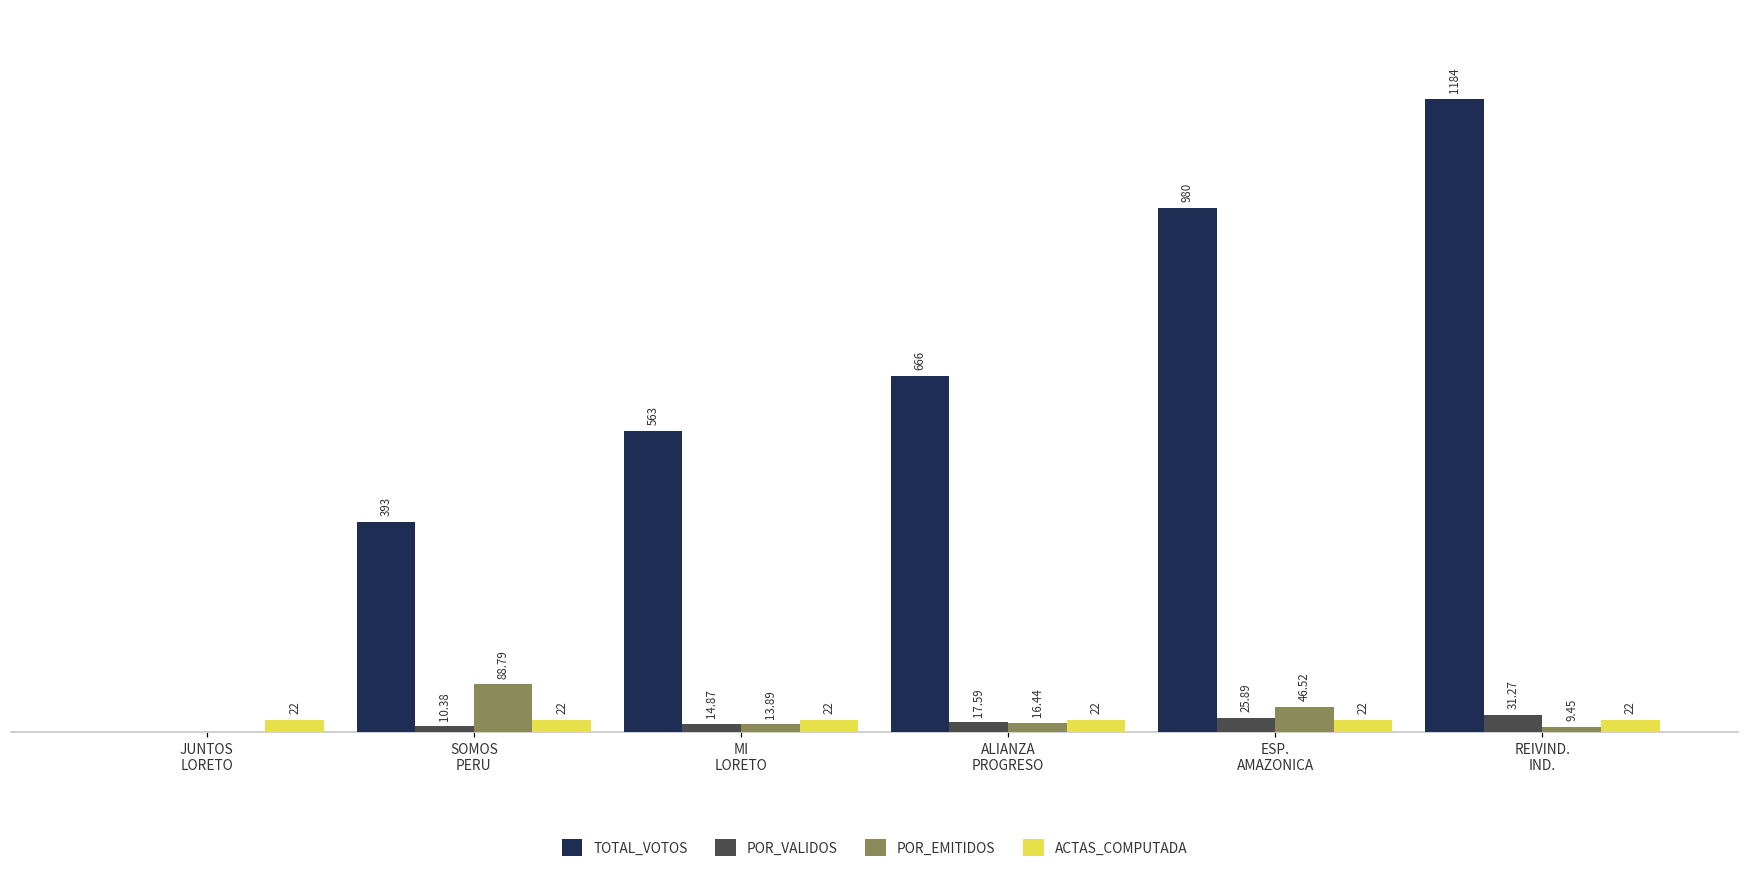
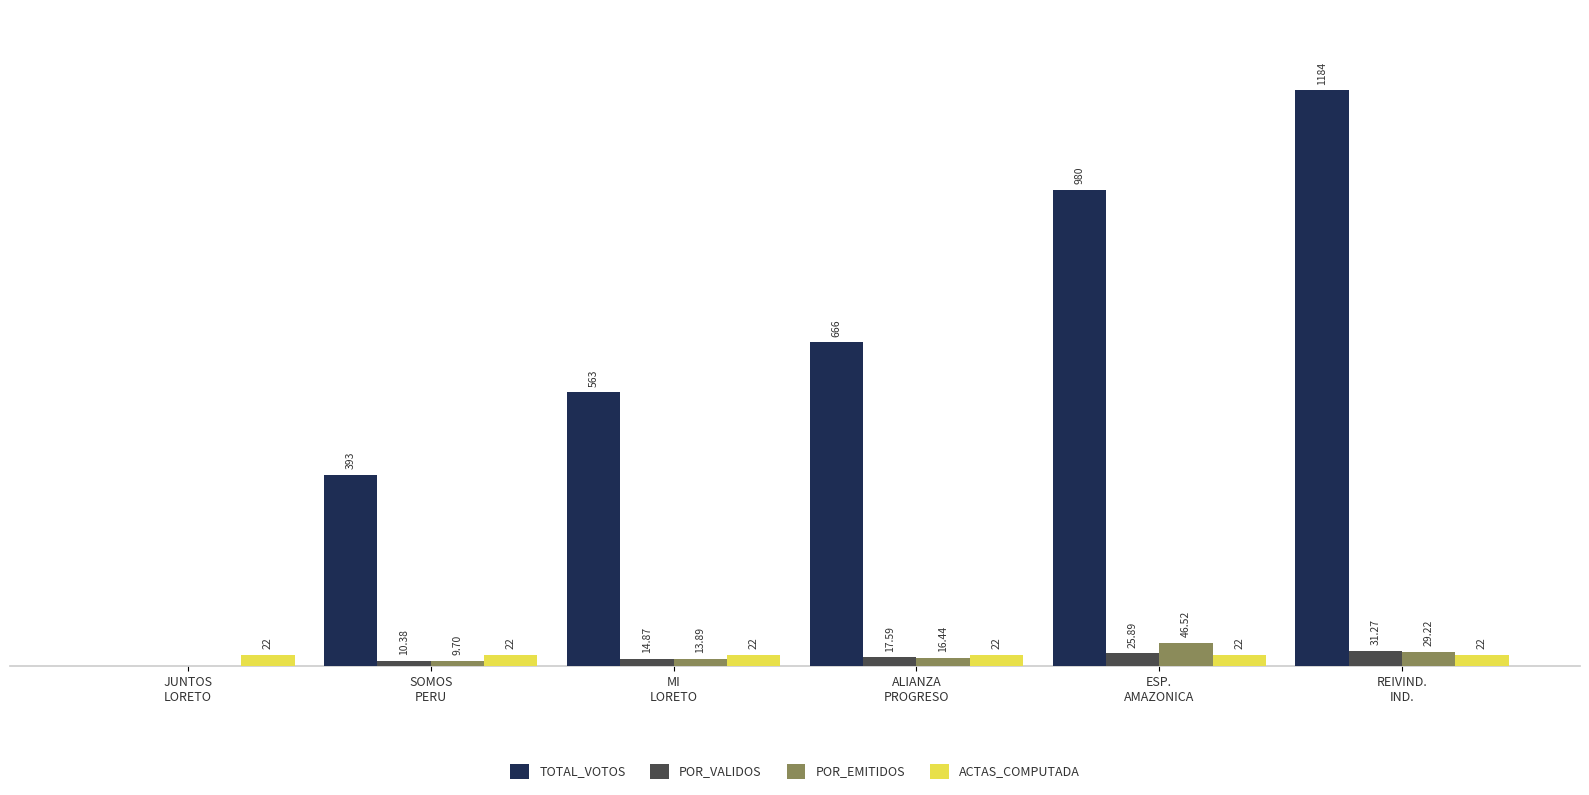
  {
    "POR_EMITIDOS": {
-     "SOMOS PERU": 88.79,
+     "SOMOS PERU": 9.70,
      "MI LORETO": 13.89,
      "ALIANZA PROGRESO": 16.44,
      "ESP. AMAZONICA": 46.52,
-     "REIVIND. IND.": 9.45
+     "REIVIND. IND.": 29.22
    },
    "ACTAS_COMPUTADA": {
      "JUNTOS LORETO": 22,
      "SOMOS PERU": 22,
      "MI LORETO": 22,
      "ALIANZA PROGRESO": 22,
      "ESP. AMAZONICA": 22,
      "REIVIND. IND.": 22
    }
  }
